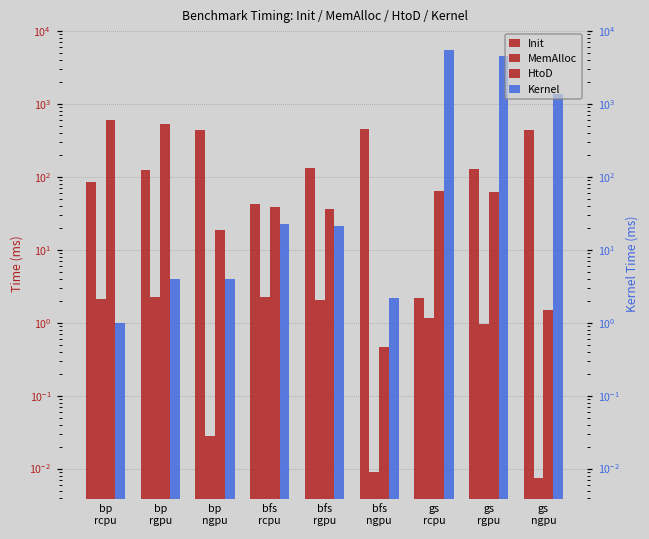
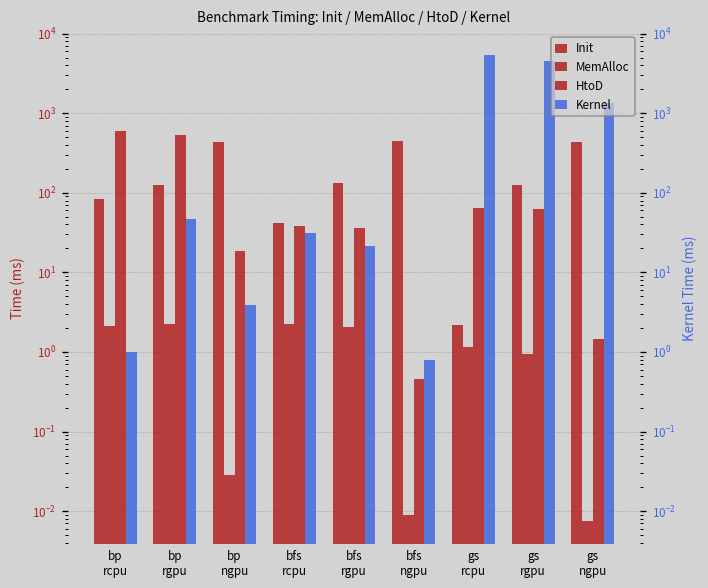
  {
    "Kernel": {
      "bp rcpu": 1.0,
-     "bp rgpu": 4,
+     "bp rgpu": 50,
      "bp ngpu": 4,
-     "bfs rcpu": 22,
+     "bfs rcpu": 30,
      "bfs rgpu": 21,
-     "bfs ngpu": 2.2,
+     "bfs ngpu": 0.8,
      "gs rcpu": 5000,
      "gs rgpu": 5000
    }
  }
